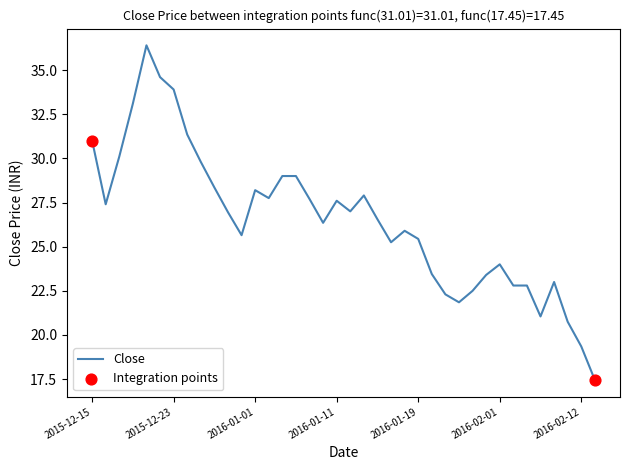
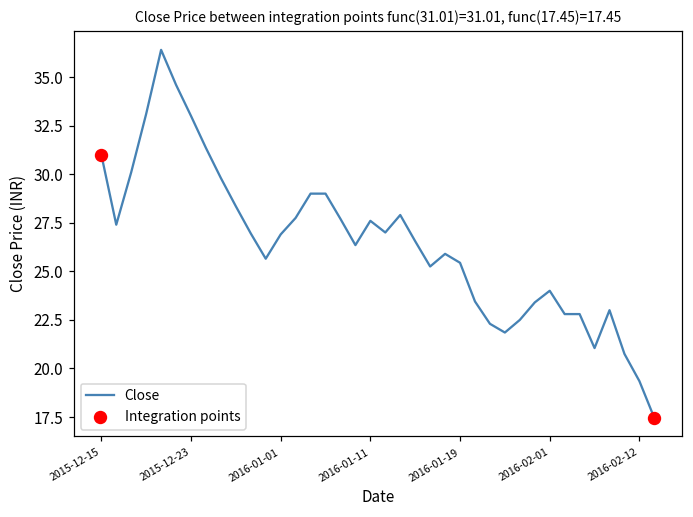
  {
    "Close": {
-     "2015-12-23": 33.9,
-     "2016-01-01": 28.2,
+     "2015-12-23": 33.0,
+     "2016-01-01": 26.9,
      "2016-01-11": 27.6,
      "2016-01-19": 25.4,
      "2016-02-01": 24.0
    }
  }
